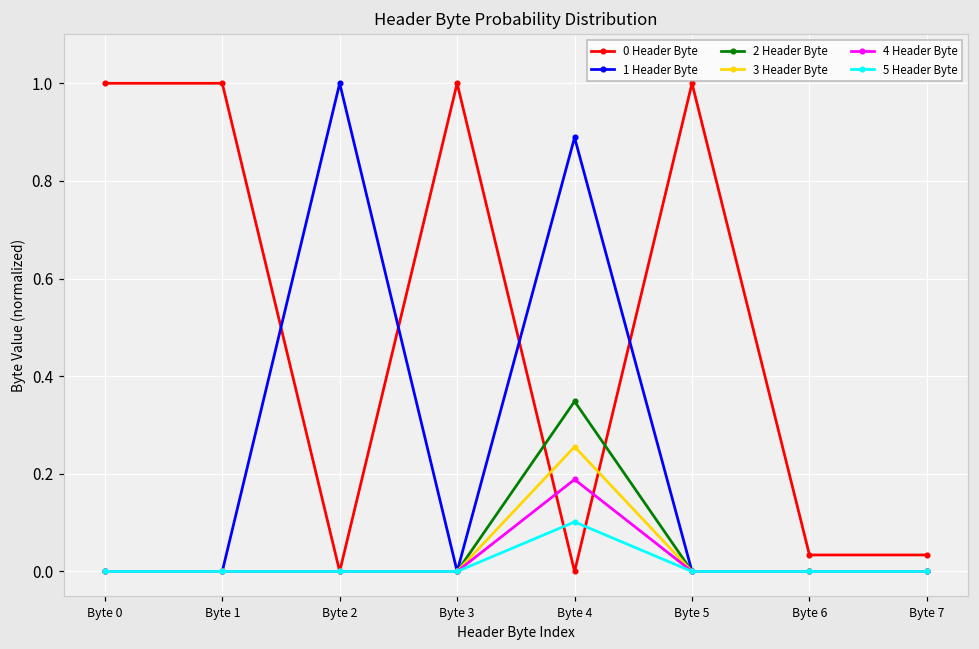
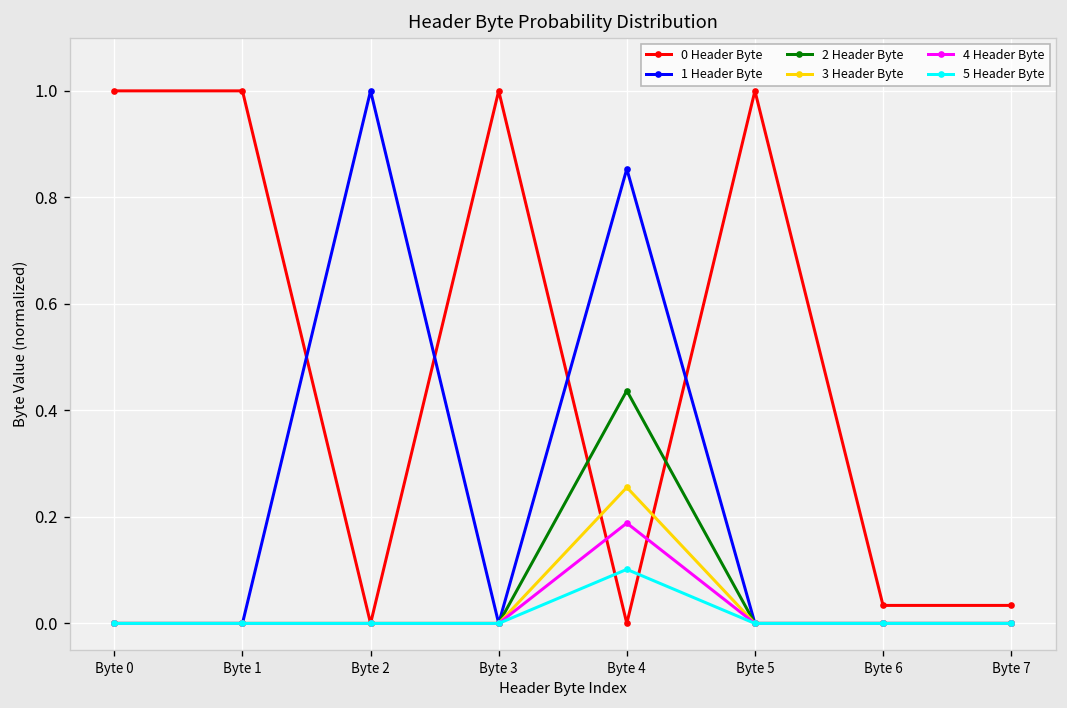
  {
    "0 Header Byte": {
      "Byte 0": 1.00,
      "Byte 1": 1.00,
      "Byte 3": 1.00,
      "Byte 4": 0.00,
      "Byte 5": 1.00,
      "Byte 6": 0.03,
      "Byte 7": 0.03
    },
    "1 Header Byte": {
      "Byte 2": 1.00,
-     "Byte 4": 0.89
+     "Byte 4": 0.85
    },
    "2 Header Byte": {
-     "Byte 4": 0.35
+     "Byte 4": 0.44
    },
    "3 Header Byte": {
      "Byte 4": 0.26
    },
    "4 Header Byte": {
      "Byte 4": 0.19
    },
    "5 Header Byte": {
      "Byte 4": 0.10
    }
  }
